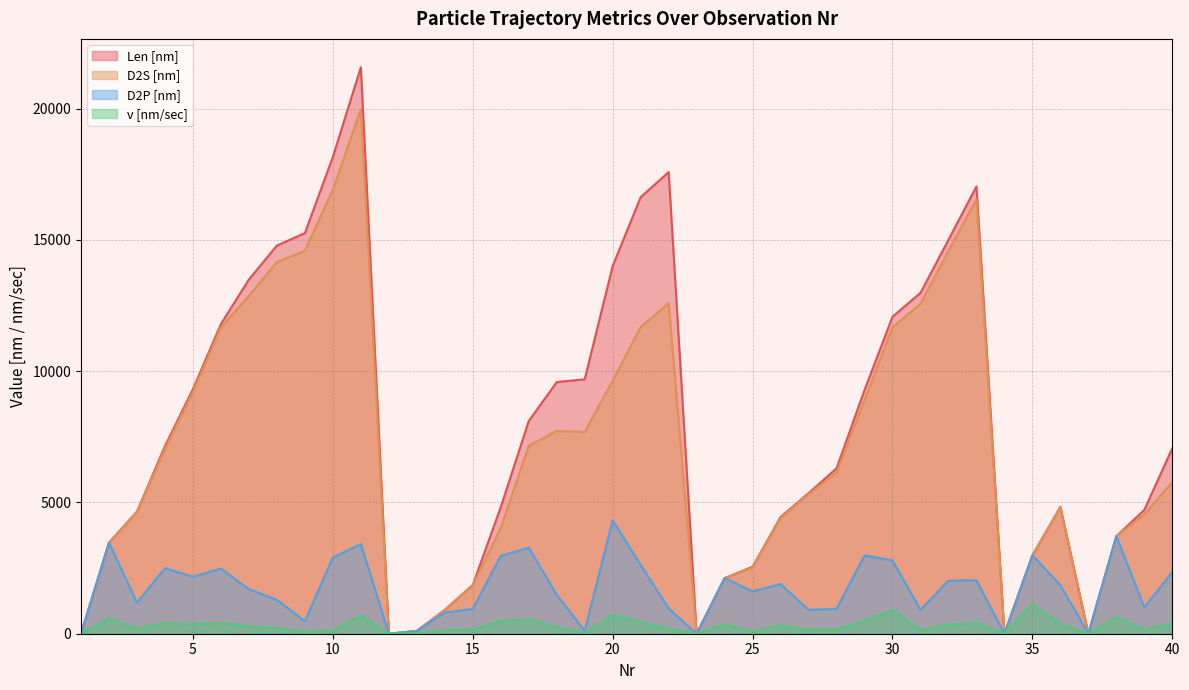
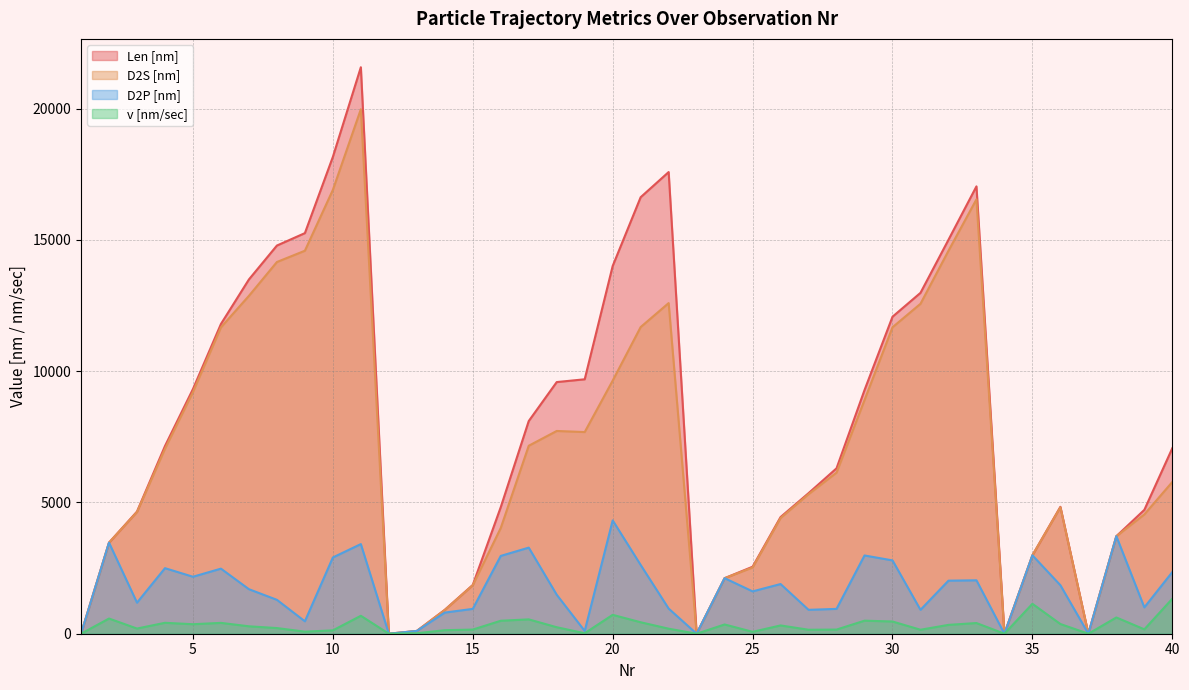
  {
    "D2P [nm]": {
      "5": 2200,
      "10": 2900,
      "15": 900,
      "20": 4300,
      "25": 1600,
      "30": 2800,
      "40": 2300
    },
    "v [nm/sec]": {
      "5": 400,
      "10": 100,
      "15": 200,
      "20": 700,
      "25": 100,
-     "30": 900,
+     "30": 500,
      "35": 1100,
-     "40": 400
+     "40": 1300
    }
  }
